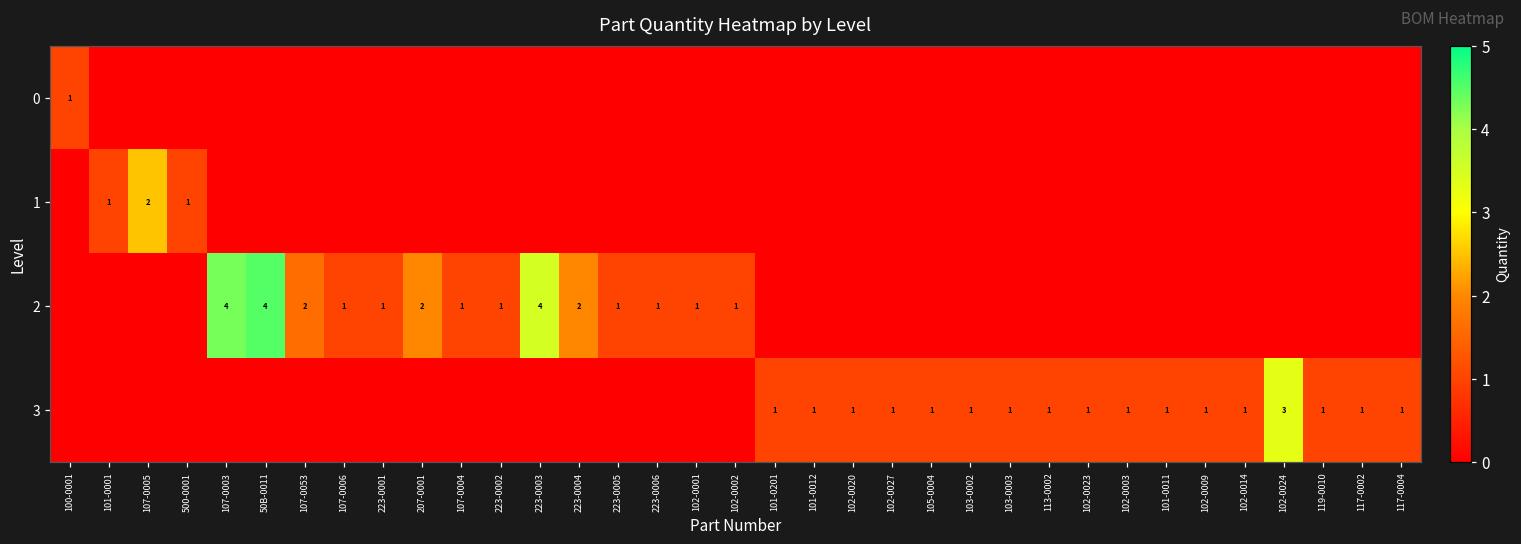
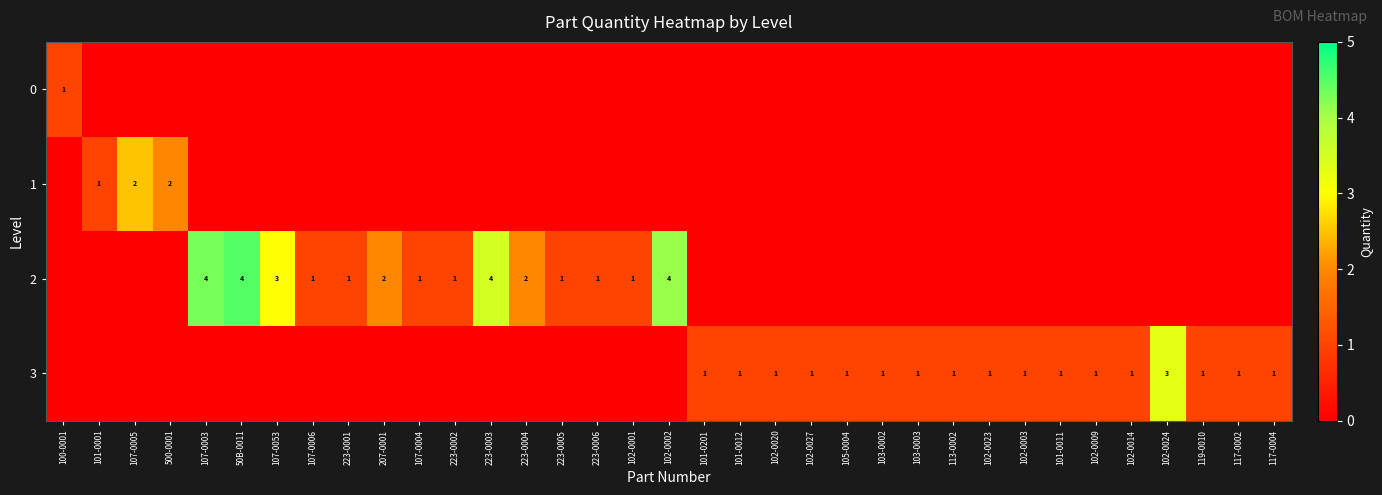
  {
    "0": {
      "100-0001": 1
    },
    "1": {
      "101-0001": 1,
      "107-0005": 2,
-     "500-0001": 1
+     "500-0001": 2
    },
    "2": {
      "107-0003": 4,
      "50B-0011": 4,
-     "107-0053": 2,
+     "107-0053": 3,
      "107-0006": 1,
      "223-0001": 1,
      "207-0001": 2,
      "107-0004": 1,
      "223-0002": 1,
      "223-0003": 4,
      "223-0004": 2,
      "223-0005": 1,
      "223-0006": 1,
      "102-0001": 1,
-     "102-0002": 1
+     "102-0002": 4
    },
    "3": {
      "101-0201": 1,
      "101-0012": 1,
      "102-0020": 1,
      "102-0027": 1,
      "105-0004": 1,
      "103-0002": 1,
      "103-0003": 1,
      "113-0002": 1,
      "102-0023": 1,
      "102-0003": 1,
      "101-0011": 1,
      "102-0009": 1,
      "102-0014": 1,
      "102-0024": 3,
      "119-0010": 1,
      "117-0002": 1,
      "117-0004": 1
    }
  }
